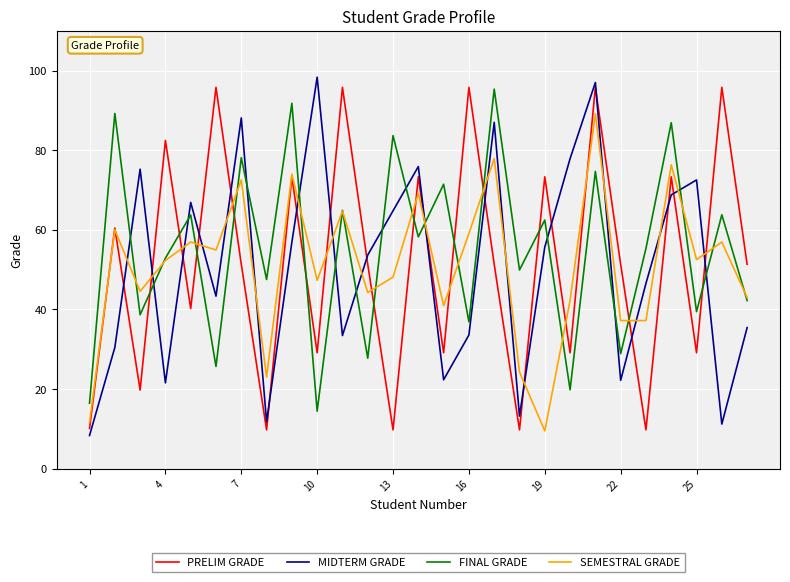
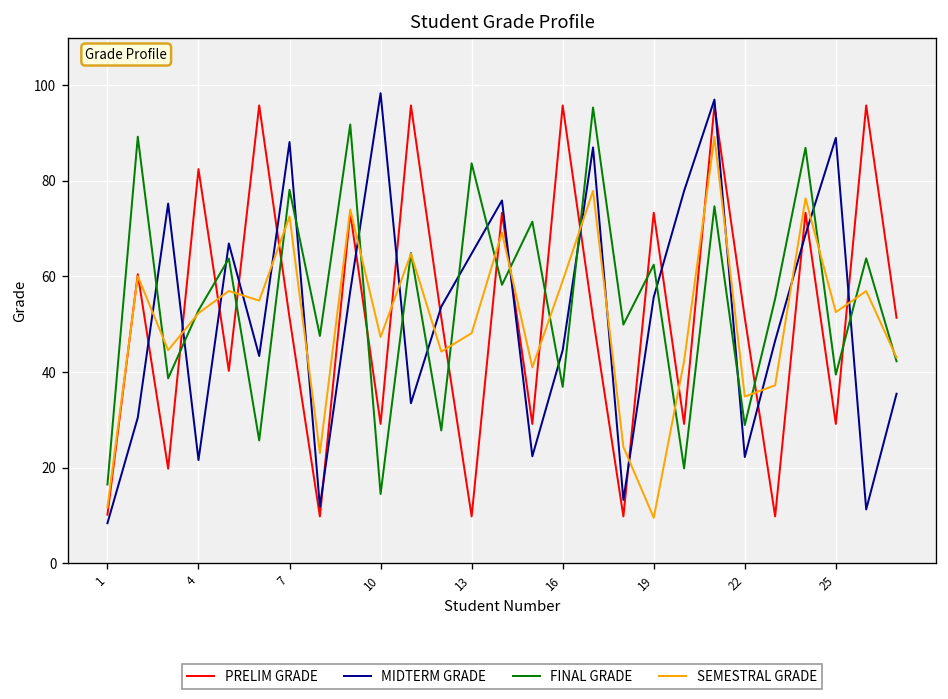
  {
    "PRELIM GRADE": {
      "1": 10,
      "4": 82,
      "7": 51,
      "10": 29,
      "13": 10,
      "16": 96,
      "19": 73,
      "22": 51,
      "25": 29
    },
    "MIDTERM GRADE": {
      "1": 8,
      "4": 22,
      "7": 88,
      "10": 98,
      "13": 65,
-     "16": 34,
+     "16": 45,
      "19": 56,
      "22": 22,
-     "25": 73
+     "25": 89
    },
    "FINAL GRADE": {
      "1": 16,
      "7": 78,
      "10": 14,
      "13": 84,
      "16": 37,
      "19": 62,
      "22": 29,
      "25": 39
    },
    "SEMESTRAL GRADE": {
      "1": 12,
      "7": 73,
      "10": 47,
      "13": 48,
      "16": 59,
      "19": 9,
-     "22": 37,
+     "22": 35,
      "25": 53
    }
  }
